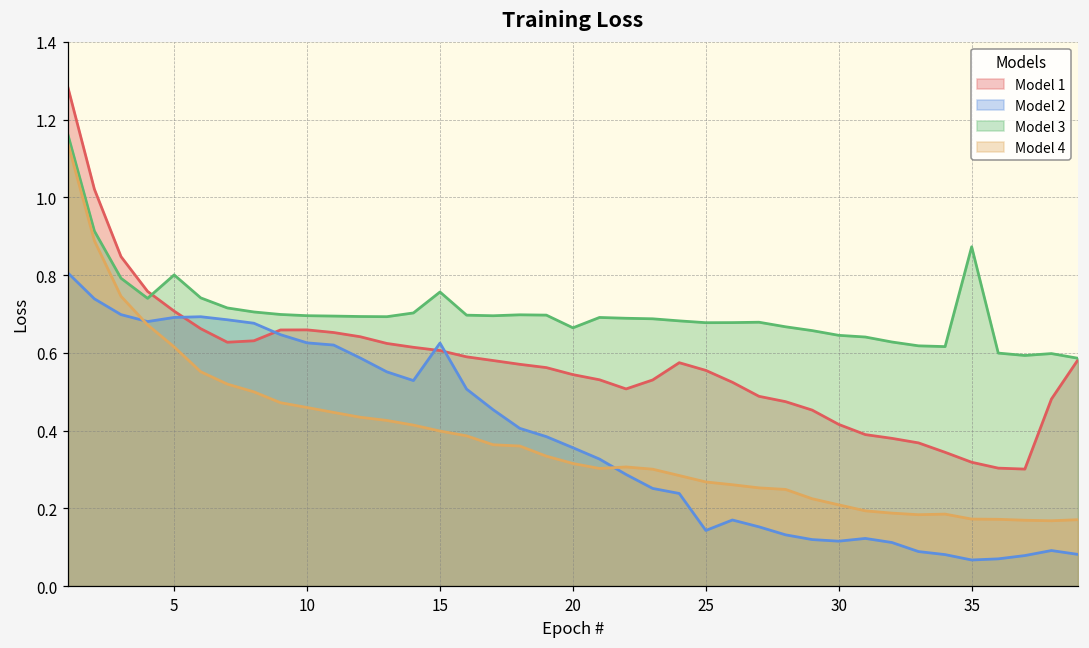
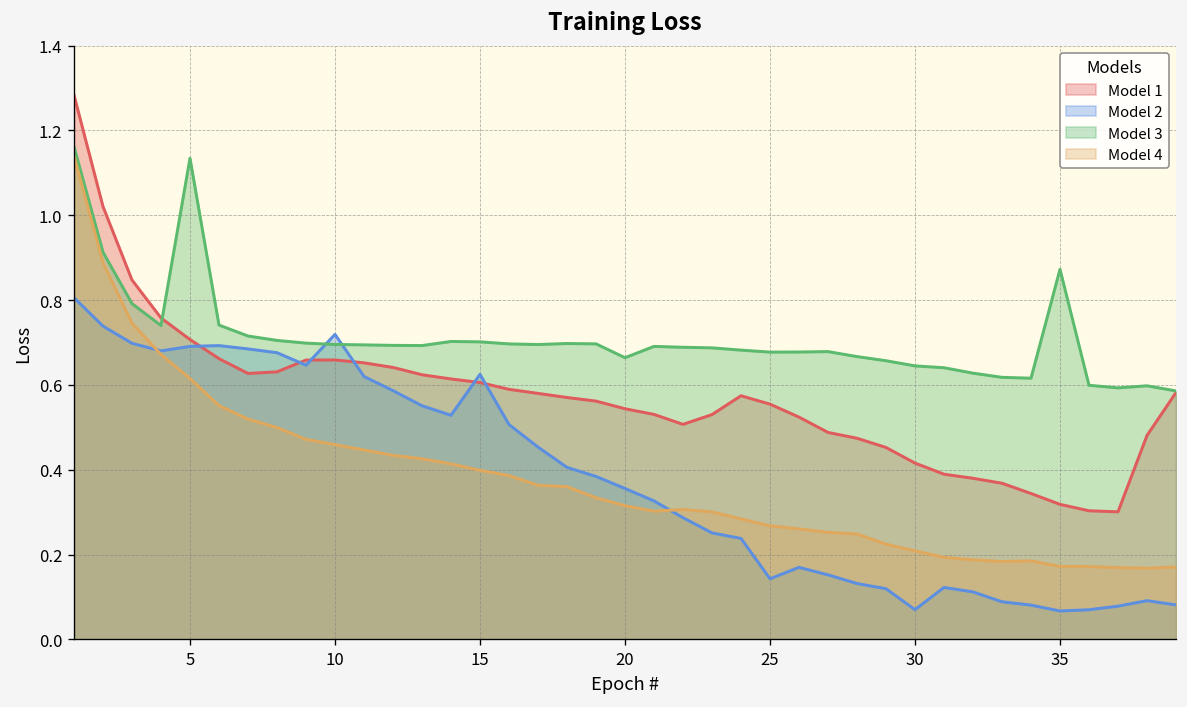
  {
    "Model 2": {
      "5": 0.69,
-     "10": 0.63,
+     "10": 0.72,
      "15": 0.63,
      "20": 0.36,
      "25": 0.14,
-     "30": 0.12,
+     "30": 0.07,
      "35": 0.07
    },
    "Model 3": {
-     "5": 0.80,
+     "5": 1.13,
      "10": 0.70,
-     "15": 0.76,
+     "15": 0.70,
      "20": 0.66,
      "25": 0.68,
      "30": 0.64,
      "35": 0.87
    }
  }
